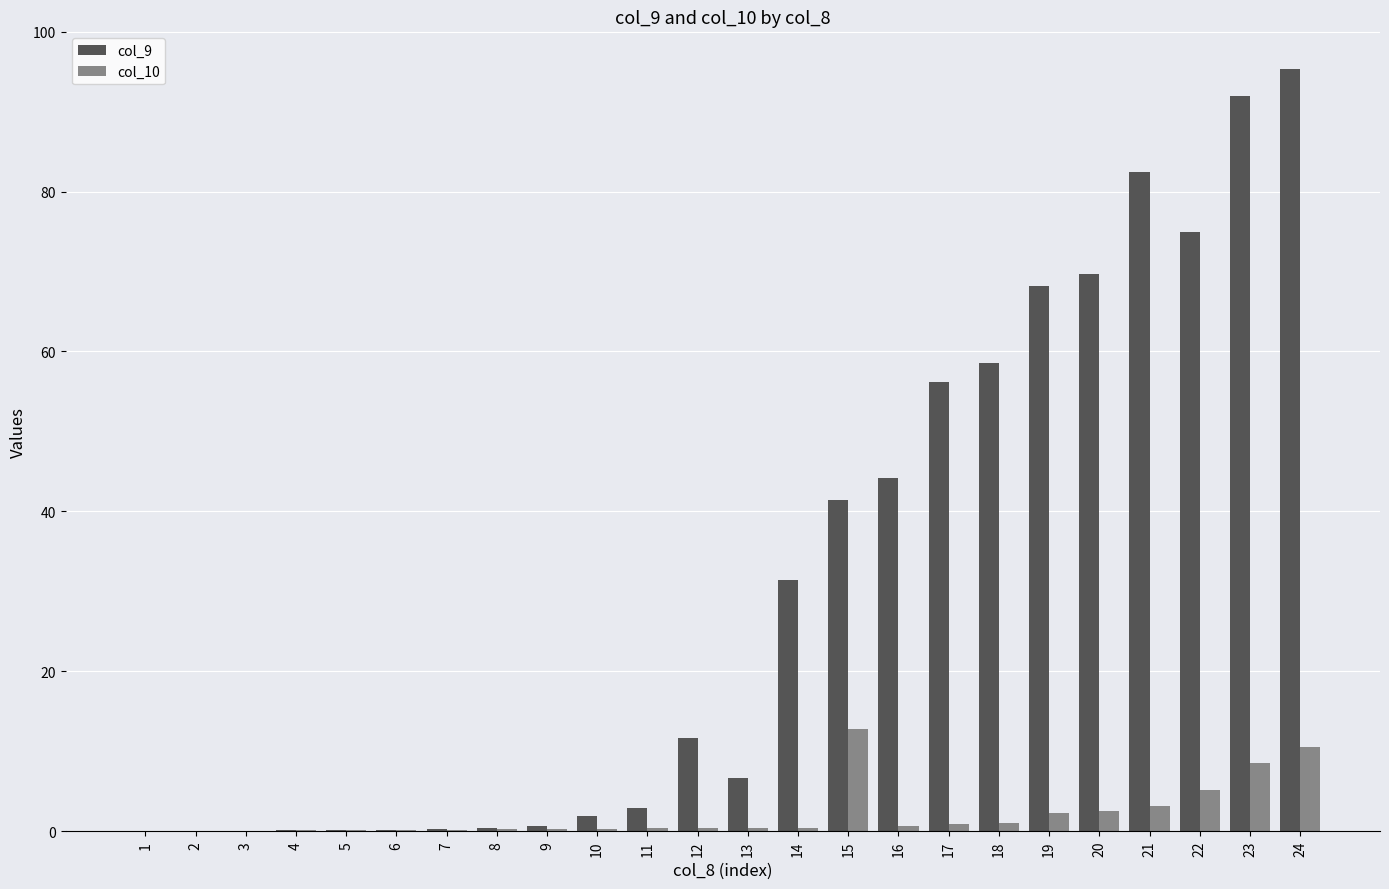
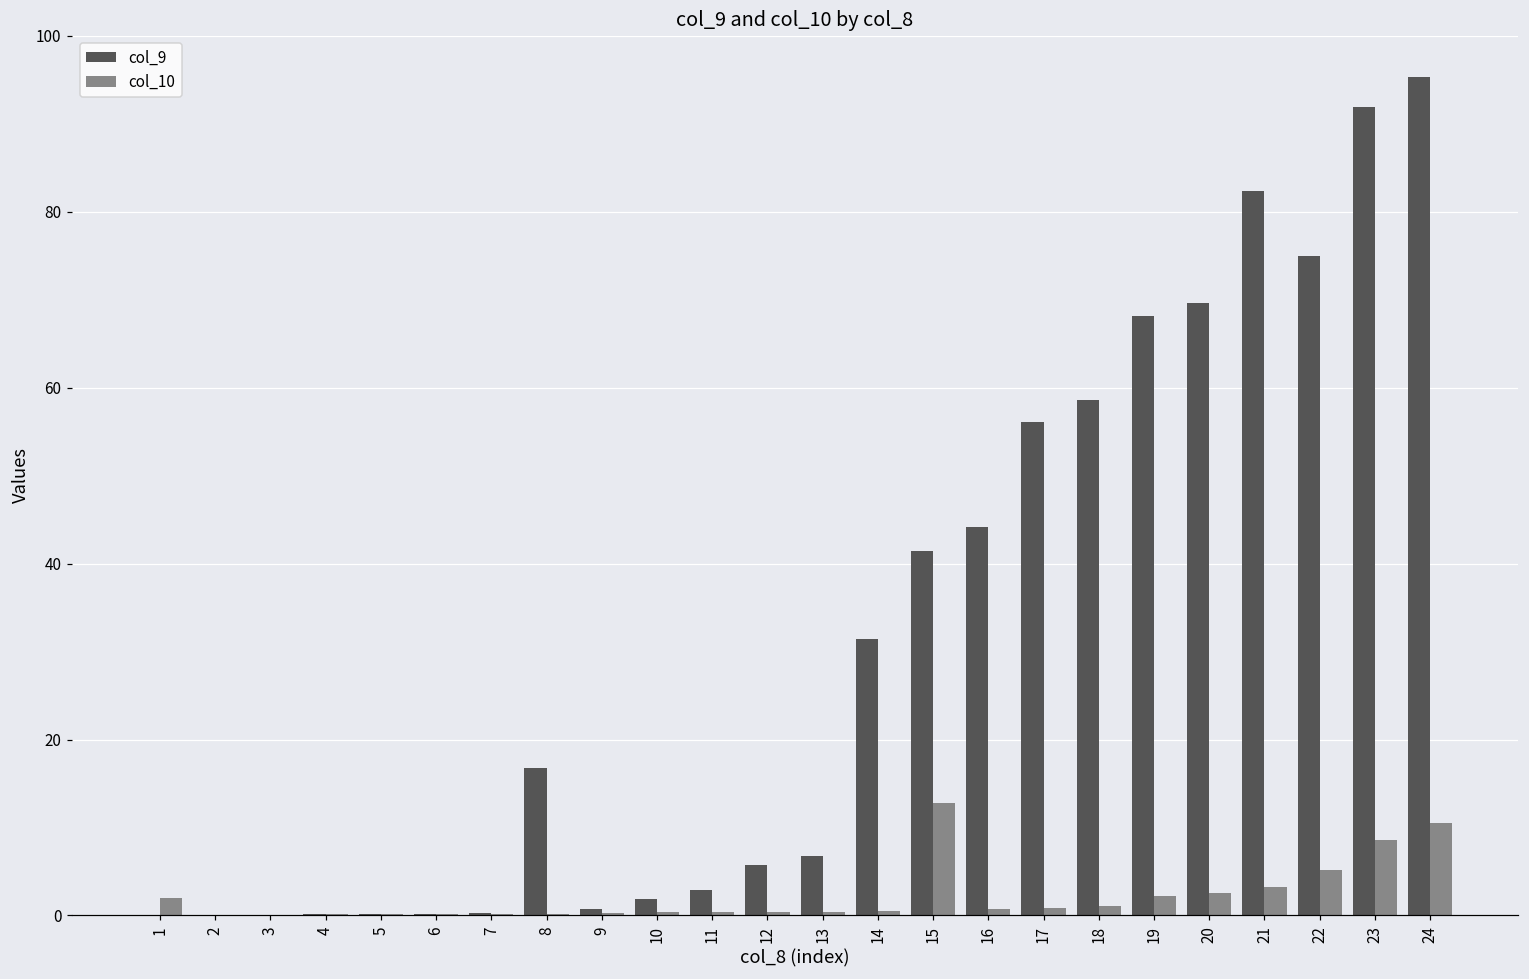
  {
    "col_9": {
-     "8": 0,
+     "8": 17,
      "9": 1,
      "10": 2,
      "11": 3,
-     "12": 12,
+     "12": 6,
      "13": 7,
      "14": 31,
      "15": 41,
      "16": 44,
      "17": 56,
      "18": 59,
      "19": 68,
      "20": 70,
      "21": 82,
      "22": 75,
      "23": 92,
      "24": 95
    },
    "col_10": {
-     "1": 0,
+     "1": 2,
      "10": 0,
      "11": 0,
      "12": 0,
      "13": 0,
      "14": 0,
      "15": 13,
      "16": 1,
      "17": 1,
      "18": 1,
      "19": 2,
      "20": 3,
      "21": 3,
      "22": 5,
      "23": 9,
      "24": 11
    }
  }
